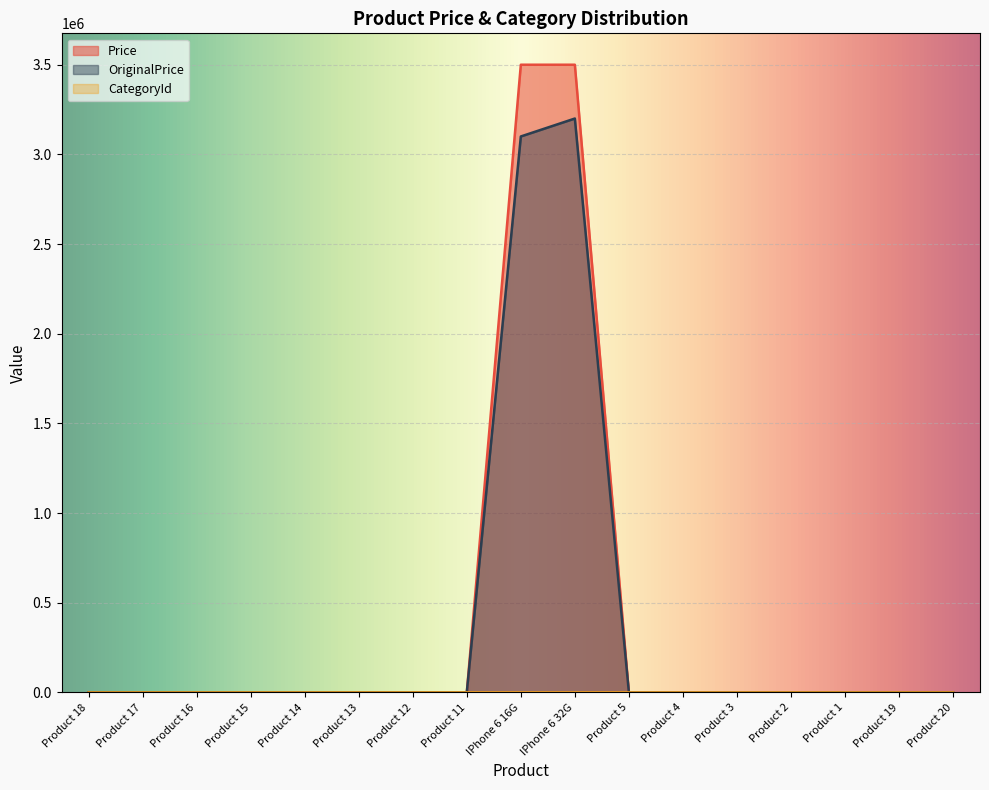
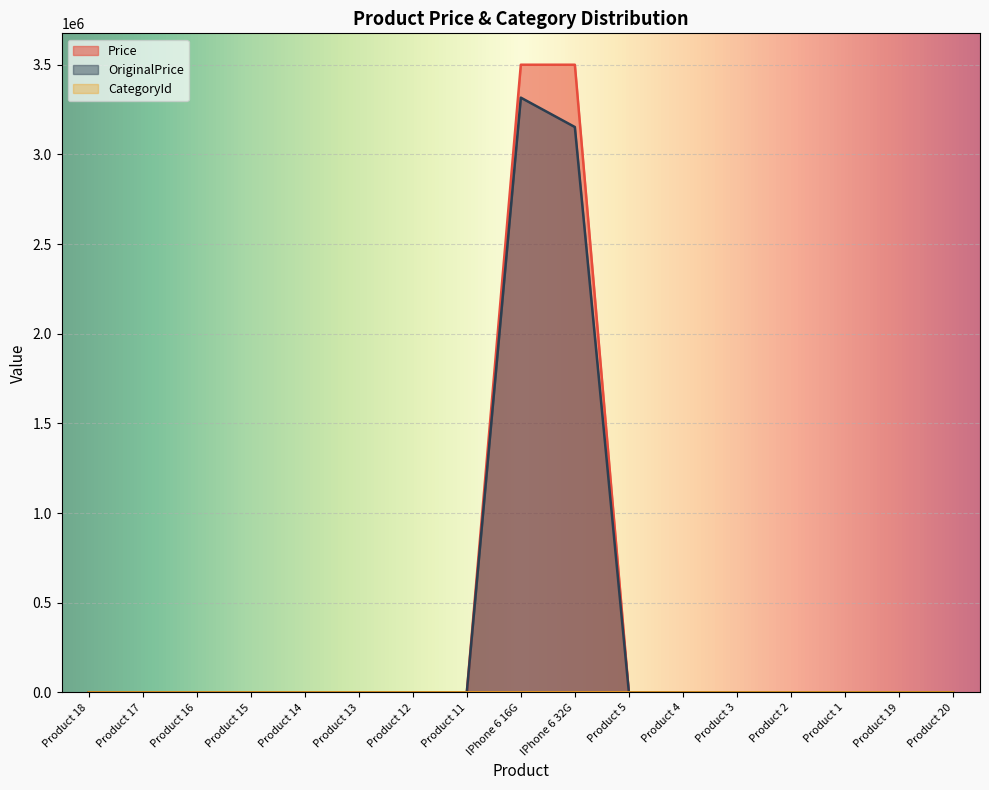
  {
    "Price": {
      "IPhone 6 16G": 3500000,
      "IPhone 6 32G": 3500000
    },
    "OriginalPrice": {
-     "IPhone 6 16G": 3100000,
-     "IPhone 6 32G": 3200000
+     "IPhone 6 16G": 3320000,
+     "IPhone 6 32G": 3150000
    },
    "CategoryId": {
      "IPhone 6 16G": 0,
      "IPhone 6 32G": 0
    }
  }
